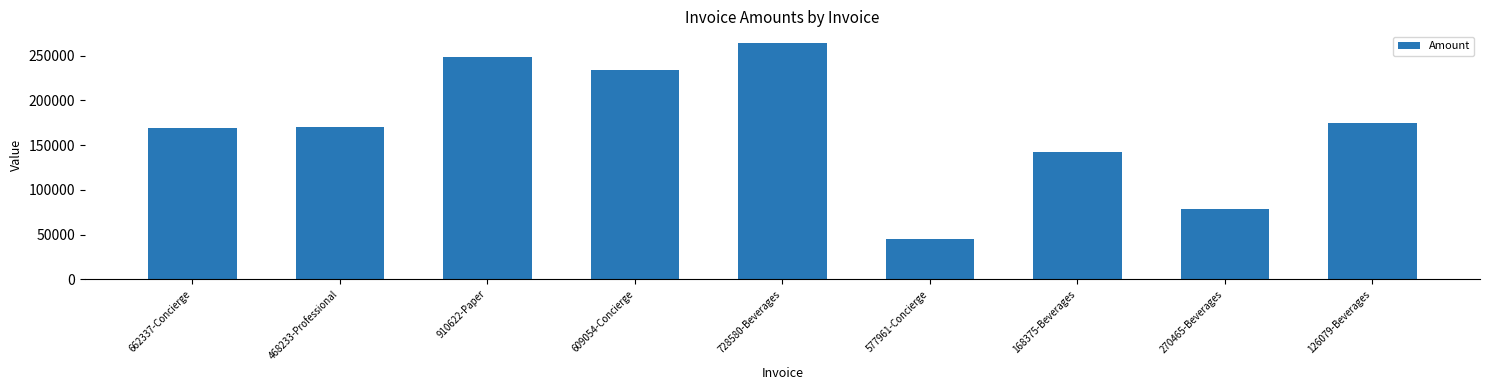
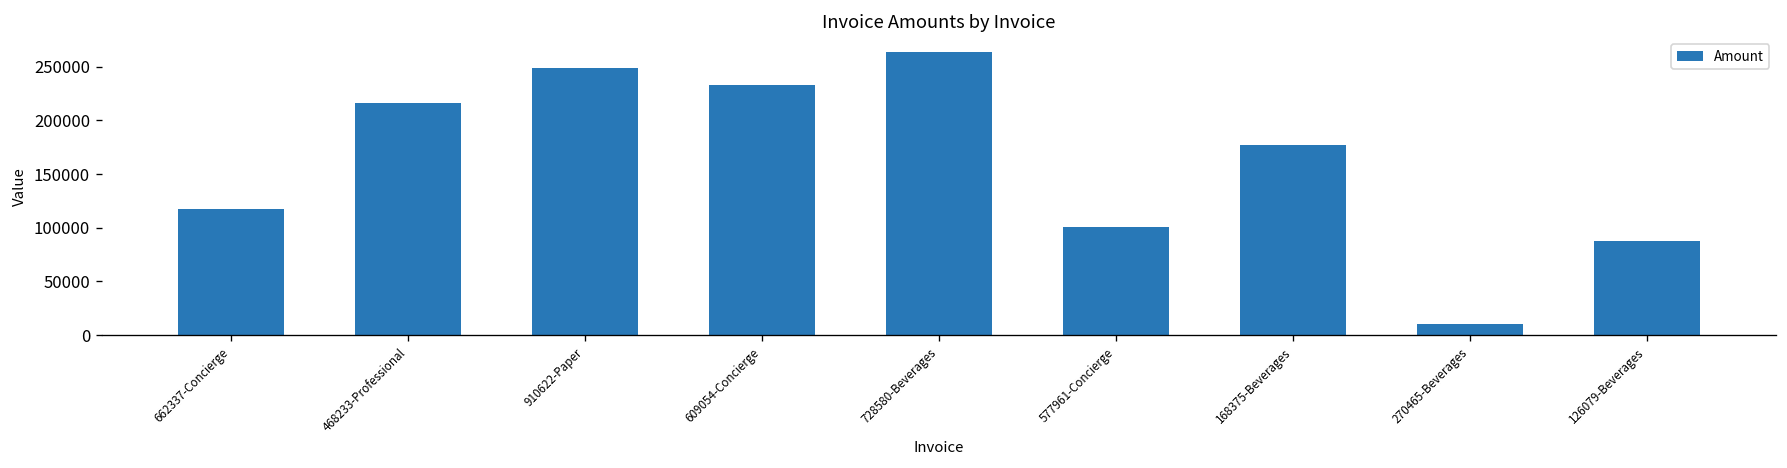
  {
-   "662337-Concierge": 170000,
-   "468233-Professional": 170000,
+   "662337-Concierge": 120000,
+   "468233-Professional": 220000,
    "910622-Paper": 250000,
    "609054-Concierge": 230000,
    "728580-Beverages": 260000,
-   "577961-Concierge": 50000,
-   "168375-Beverages": 140000,
-   "270465-Beverages": 80000,
-   "126079-Beverages": 180000
+   "577961-Concierge": 100000,
+   "168375-Beverages": 180000,
+   "270465-Beverages": 10000,
+   "126079-Beverages": 90000
  }
